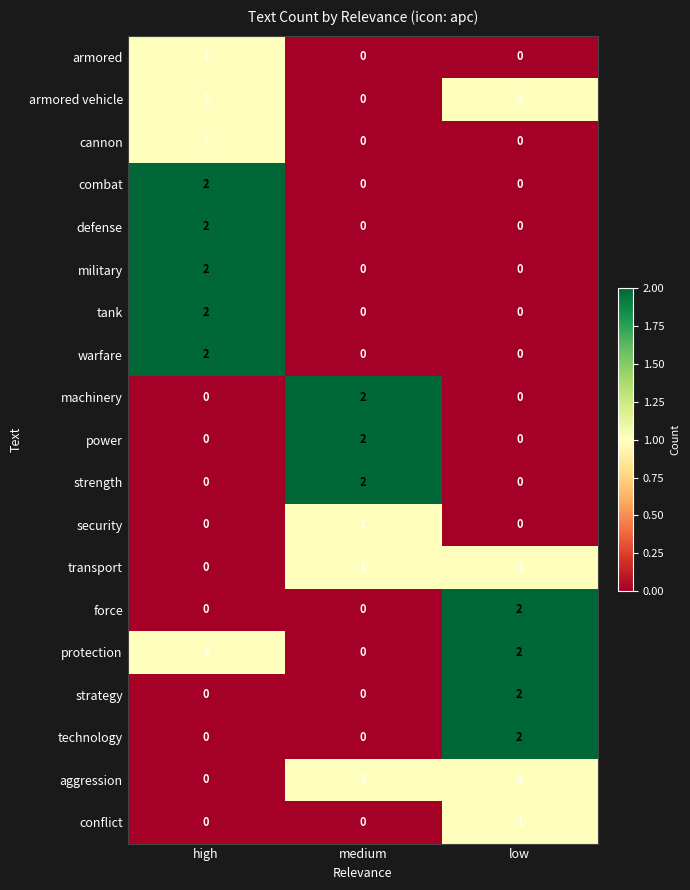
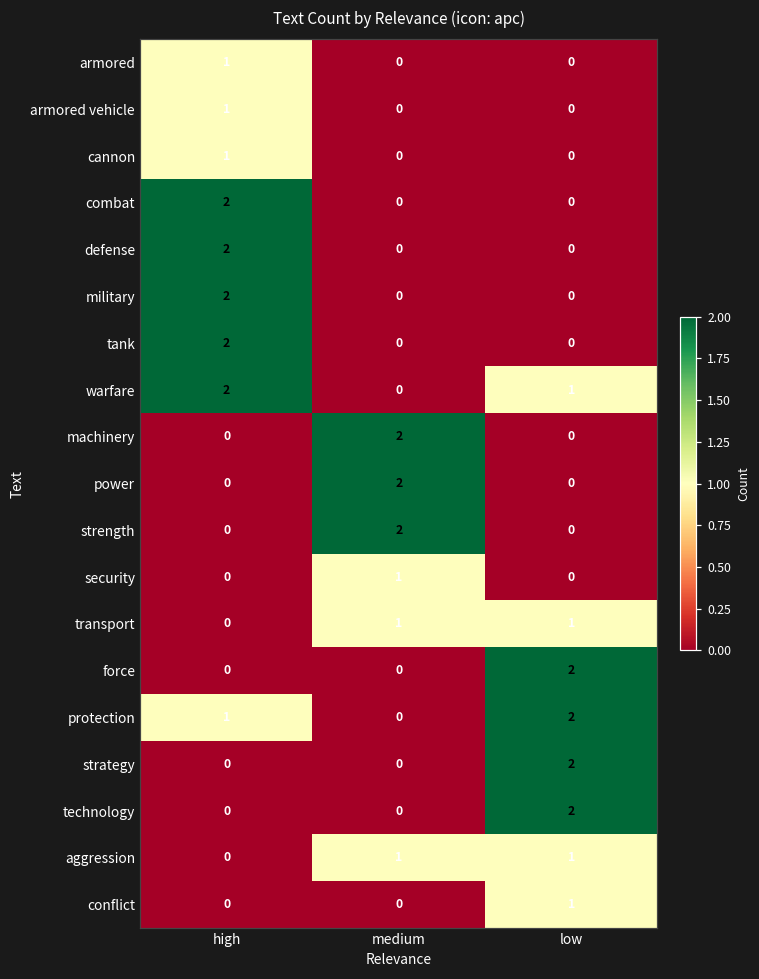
  {
    "armored": {
      "high": 1,
      "medium": 0,
      "low": 0
    },
    "armored vehicle": {
      "high": 1,
      "medium": 0,
-     "low": 1
+     "low": 0
    },
    "cannon": {
      "high": 1,
      "medium": 0,
      "low": 0
    },
    "combat": {
      "high": 2,
      "medium": 0,
      "low": 0
    },
    "defense": {
      "high": 2,
      "medium": 0,
      "low": 0
    },
    "military": {
      "high": 2,
      "medium": 0,
      "low": 0
    },
    "tank": {
      "high": 2,
      "medium": 0,
      "low": 0
    },
    "warfare": {
      "high": 2,
      "medium": 0,
-     "low": 0
+     "low": 1
    },
    "machinery": {
      "high": 0,
      "medium": 2,
      "low": 0
    },
    "power": {
      "high": 0,
      "medium": 2,
      "low": 0
    },
    "strength": {
      "high": 0,
      "medium": 2,
      "low": 0
    },
    "security": {
      "high": 0,
      "medium": 1,
      "low": 0
    },
    "transport": {
      "high": 0,
      "medium": 1,
      "low": 1
    },
    "force": {
      "high": 0,
      "medium": 0,
      "low": 2
    },
    "protection": {
      "high": 1,
      "medium": 0,
      "low": 2
    },
    "strategy": {
      "high": 0,
      "medium": 0,
      "low": 2
    },
    "technology": {
      "high": 0,
      "medium": 0,
      "low": 2
    },
    "aggression": {
      "high": 0,
      "medium": 1,
      "low": 1
    },
    "conflict": {
      "high": 0,
      "medium": 0,
      "low": 1
    }
  }
